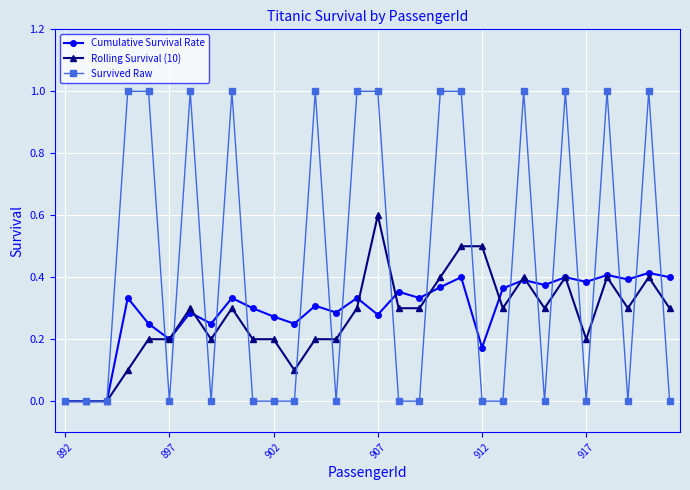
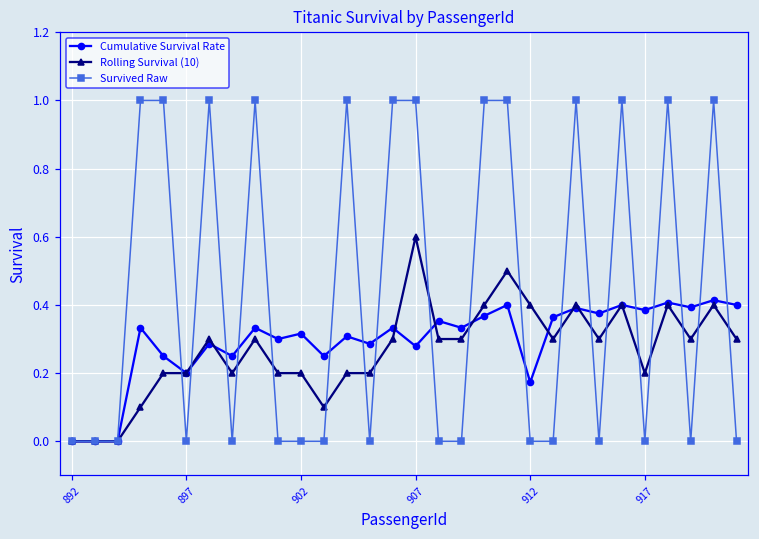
  {
    "Cumulative Survival Rate": {
-     "902": 0.27,
+     "902": 0.32,
      "907": 0.28,
      "912": 0.17,
      "917": 0.39
    },
    "Rolling Survival (10)": {
      "902": 0.2,
      "907": 0.6,
-     "912": 0.5,
+     "912": 0.4,
      "917": 0.2
    },
    "Survived Raw": {
      "897": 0.00,
      "902": 0.00,
      "907": 1.00,
      "912": 0.00,
      "917": 0.00
    }
  }
